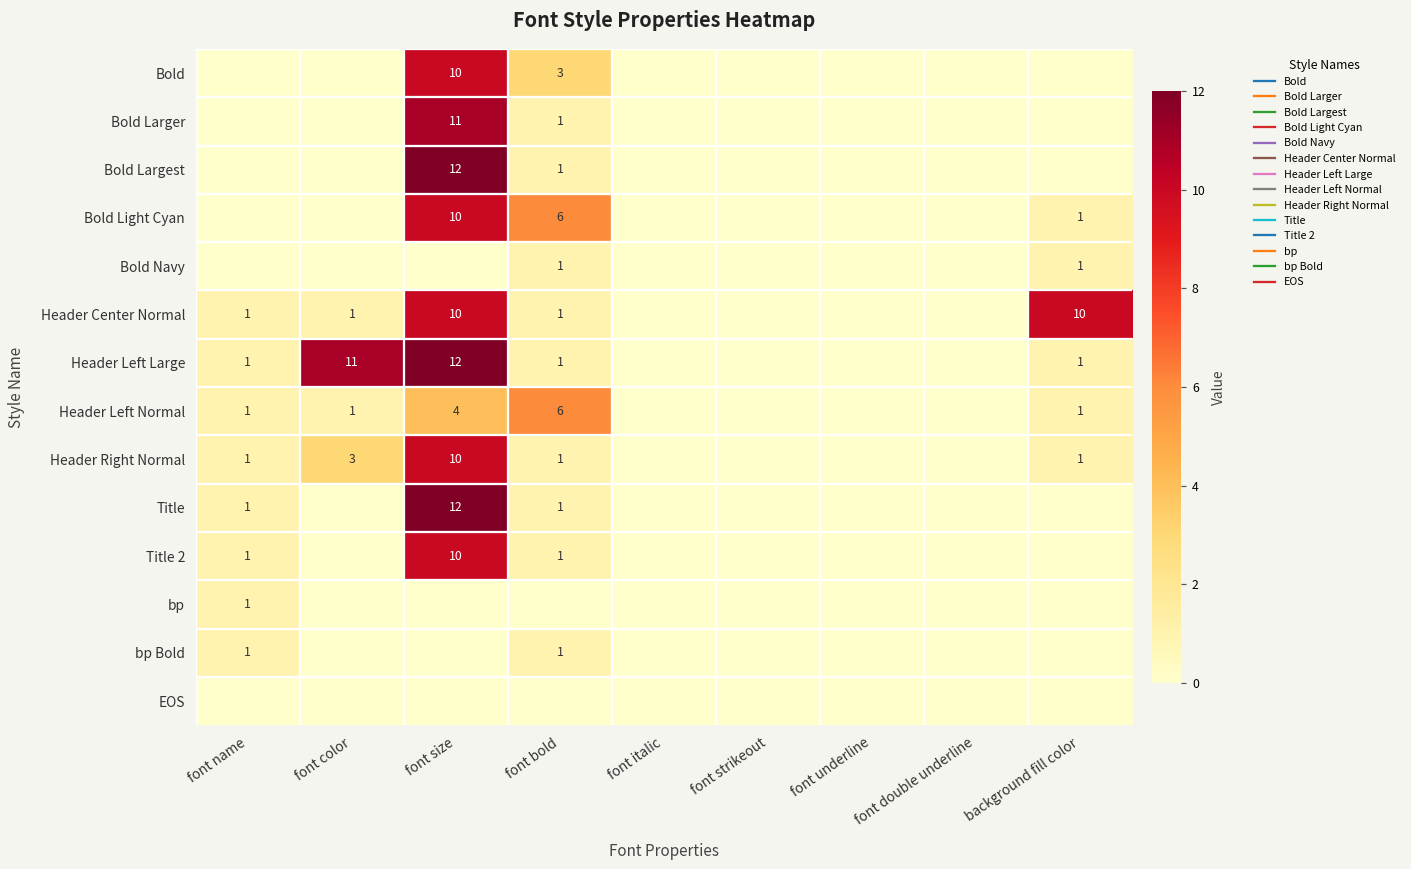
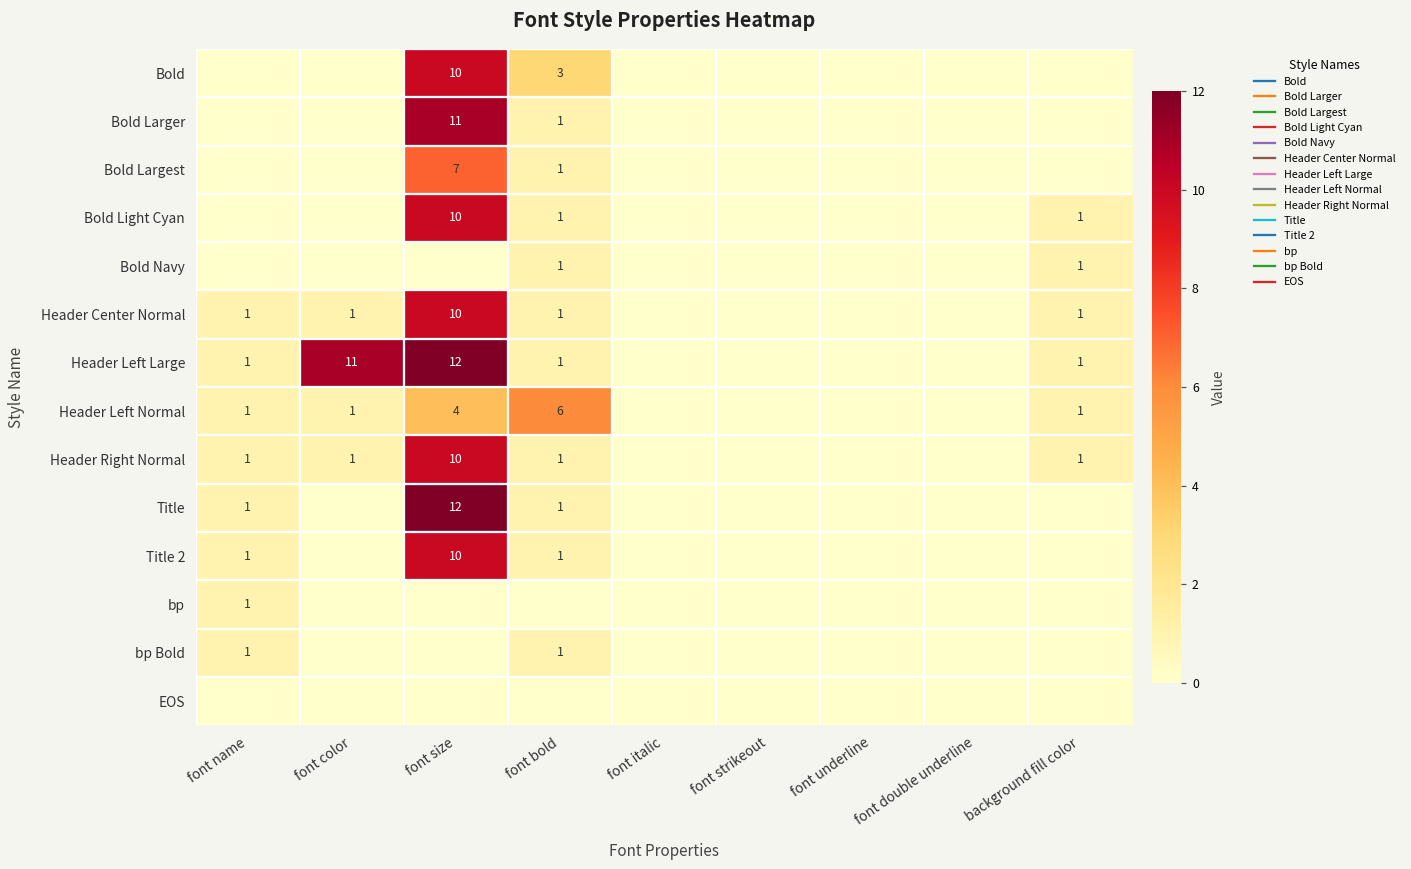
  {
    "Bold": {
      "font size": 10,
      "font bold": 3
    },
    "Bold Larger": {
      "font size": 11,
      "font bold": 1
    },
    "Bold Largest": {
-     "font size": 12,
+     "font size": 7,
      "font bold": 1
    },
    "Bold Light Cyan": {
      "font size": 10,
-     "font bold": 6,
+     "font bold": 1,
      "background fill color": 1
    },
    "Bold Navy": {
      "font bold": 1,
      "background fill color": 1
    },
    "Header Center Normal": {
      "font name": 1,
      "font color": 1,
      "font size": 10,
      "font bold": 1,
-     "background fill color": 10
+     "background fill color": 1
    },
    "Header Left Large": {
      "font name": 1,
      "font color": 11,
      "font size": 12,
      "font bold": 1,
      "background fill color": 1
    },
    "Header Left Normal": {
      "font name": 1,
      "font color": 1,
      "font size": 4,
      "font bold": 6,
      "background fill color": 1
    },
    "Header Right Normal": {
      "font name": 1,
-     "font color": 3,
+     "font color": 1,
      "font size": 10,
      "font bold": 1,
      "background fill color": 1
    },
    "Title": {
      "font name": 1,
      "font size": 12,
      "font bold": 1
    },
    "Title 2": {
      "font name": 1,
      "font size": 10,
      "font bold": 1
    },
    "bp": {
      "font name": 1
    },
    "bp Bold": {
      "font name": 1,
      "font bold": 1
    }
  }
